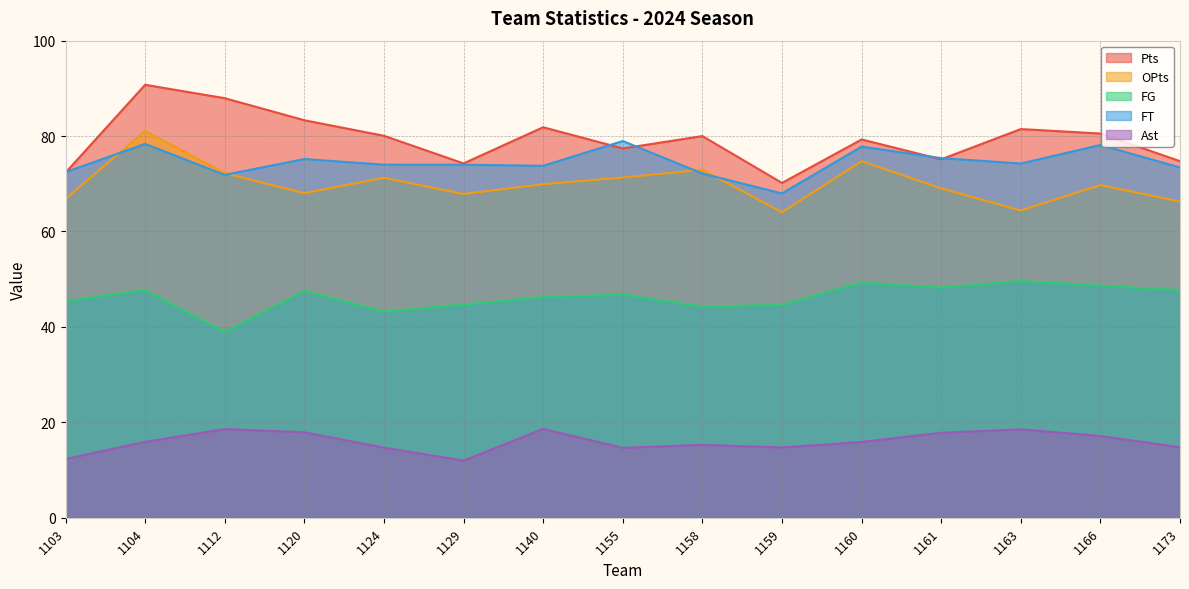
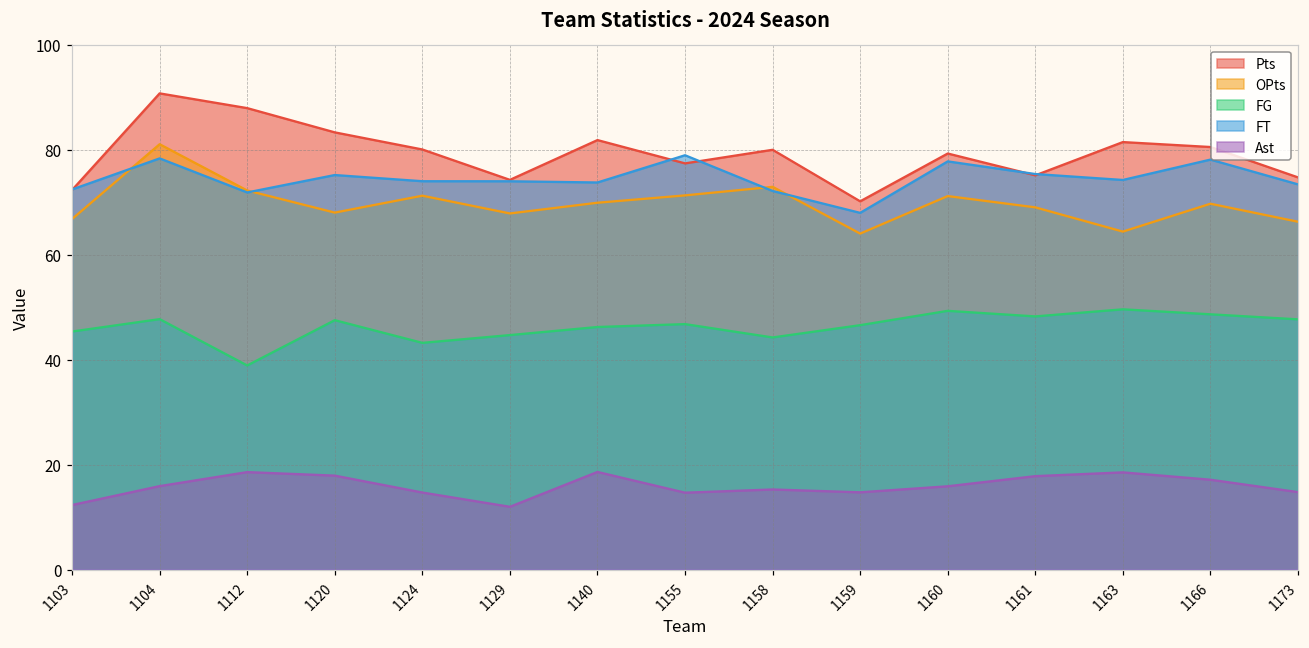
  {
    "Pts": {
      "1104": 91,
      "1112": 88,
      "1120": 83,
      "1124": 80,
      "1140": 82,
      "1155": 77,
      "1158": 80,
      "1159": 70,
      "1160": 79,
      "1163": 81,
      "1166": 81,
      "1173": 75
    },
    "OPts": {
      "1103": 67,
      "1104": 81,
      "1120": 68,
      "1124": 71,
      "1129": 68,
      "1140": 70,
      "1155": 71,
      "1158": 73,
      "1159": 64,
-     "1160": 75,
+     "1160": 71,
      "1161": 69,
      "1163": 64,
      "1166": 70,
      "1173": 66
    },
    "FG": {
      "1103": 45,
      "1104": 48,
      "1112": 39,
      "1120": 48,
      "1124": 43,
      "1129": 45,
      "1140": 46,
      "1155": 47,
      "1158": 44,
-     "1159": 45,
+     "1159": 47,
      "1160": 49,
      "1161": 48,
      "1163": 50,
      "1166": 49,
      "1173": 48
    },
    "FT": {
      "1104": 78,
      "1120": 75,
      "1124": 74,
      "1140": 74,
      "1155": 79,
      "1158": 72,
      "1159": 68,
      "1160": 78,
      "1163": 74,
      "1166": 78,
      "1173": 73
    },
    "Ast": {
      "1103": 12,
      "1104": 16,
      "1112": 19,
      "1120": 18,
      "1124": 15,
      "1129": 12,
      "1140": 19,
      "1155": 15,
      "1158": 15,
      "1159": 15,
      "1160": 16,
      "1161": 18,
      "1163": 19,
      "1166": 17,
      "1173": 15
    }
  }
